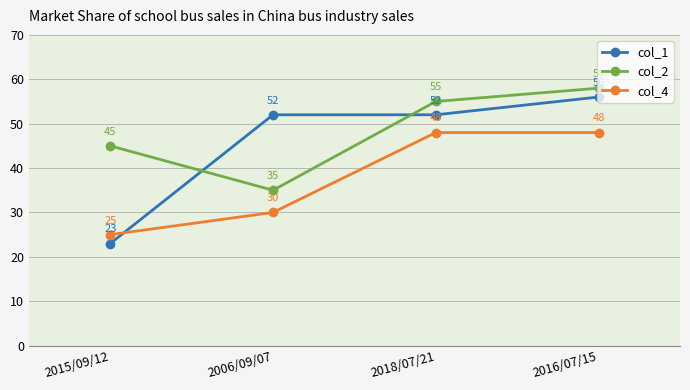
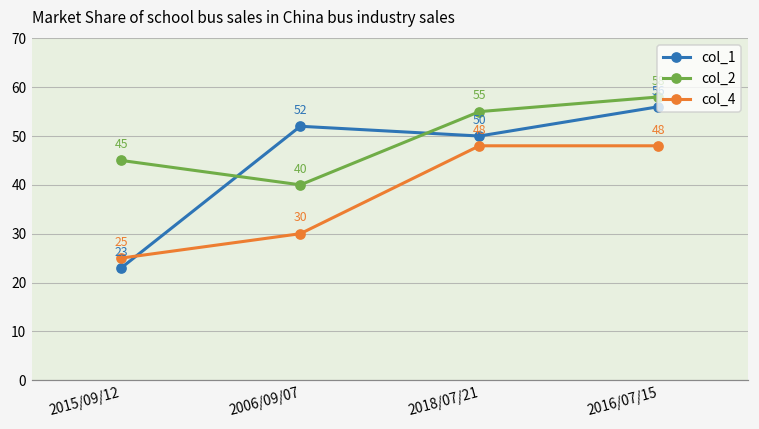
  {
    "col_1": {
      "2006/09/07": 52,
-     "2018/07/21": 52
+     "2018/07/21": 50
    },
    "col_2": {
      "2015/09/12": 45,
-     "2006/09/07": 35,
+     "2006/09/07": 40,
      "2018/07/21": 55
    },
    "col_4": {
      "2015/09/12": 25,
      "2006/09/07": 30,
      "2016/07/15": 48
    }
  }
